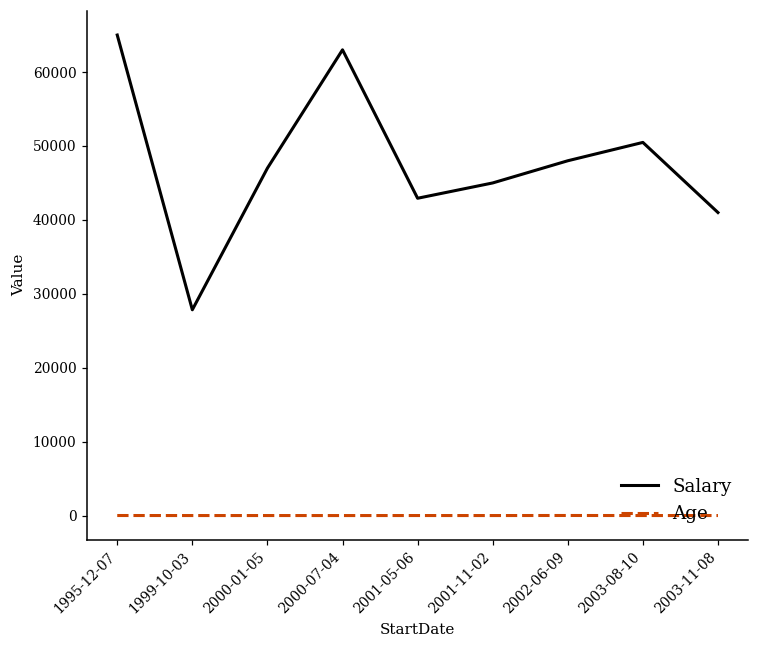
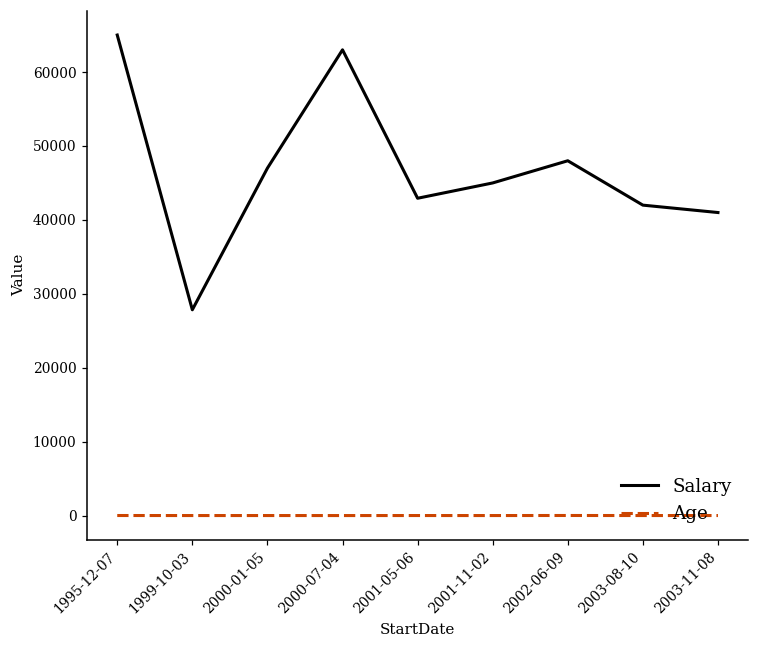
  {
    "Salary": {
      "1995-12-07": 65000,
      "1999-10-03": 28000,
      "2000-01-05": 47000,
      "2000-07-04": 63000,
      "2001-05-06": 43000,
      "2001-11-02": 45000,
      "2002-06-09": 48000,
-     "2003-08-10": 50000,
+     "2003-08-10": 42000,
      "2003-11-08": 41000
    },
    "Age": {
      "1995-12-07": 0,
      "1999-10-03": 0,
      "2000-01-05": 0,
      "2000-07-04": 0,
      "2001-05-06": 0,
      "2001-11-02": 0,
      "2002-06-09": 0,
      "2003-08-10": 0,
      "2003-11-08": 0
    }
  }
